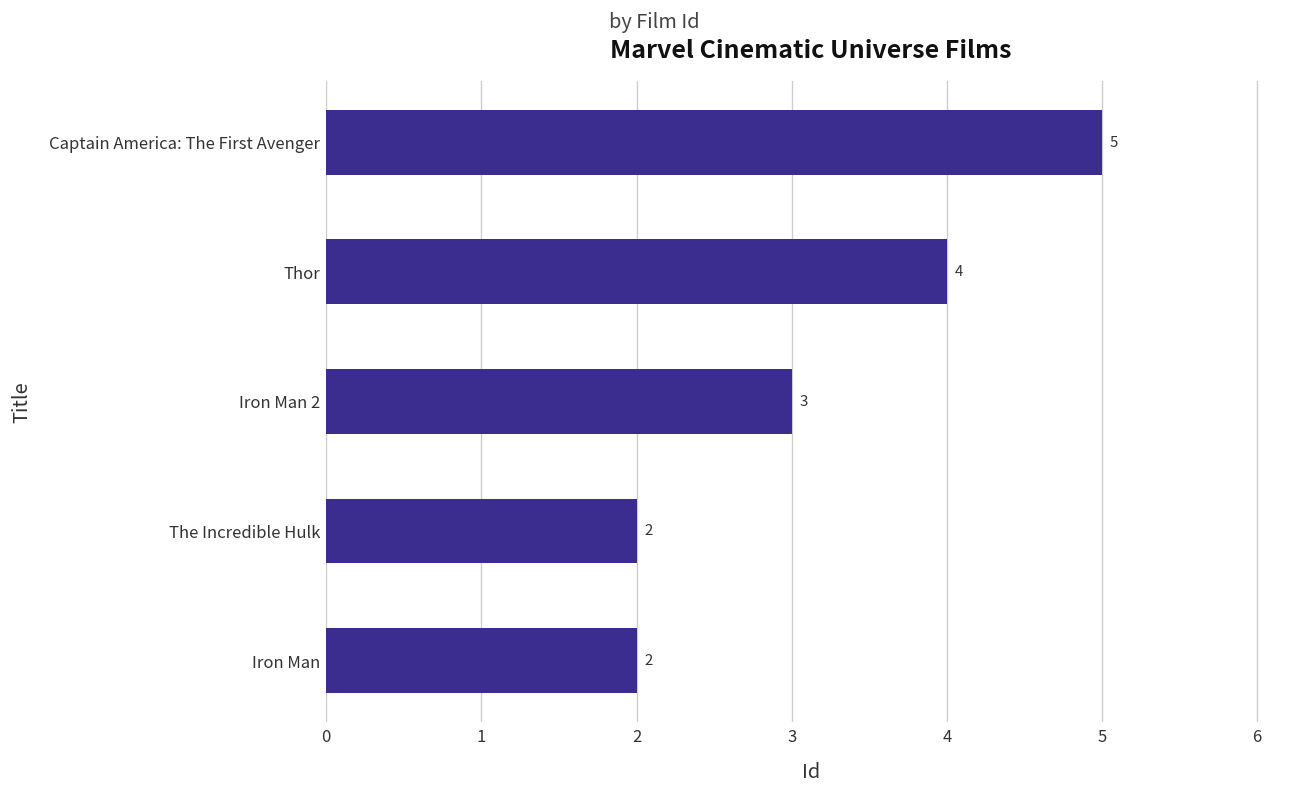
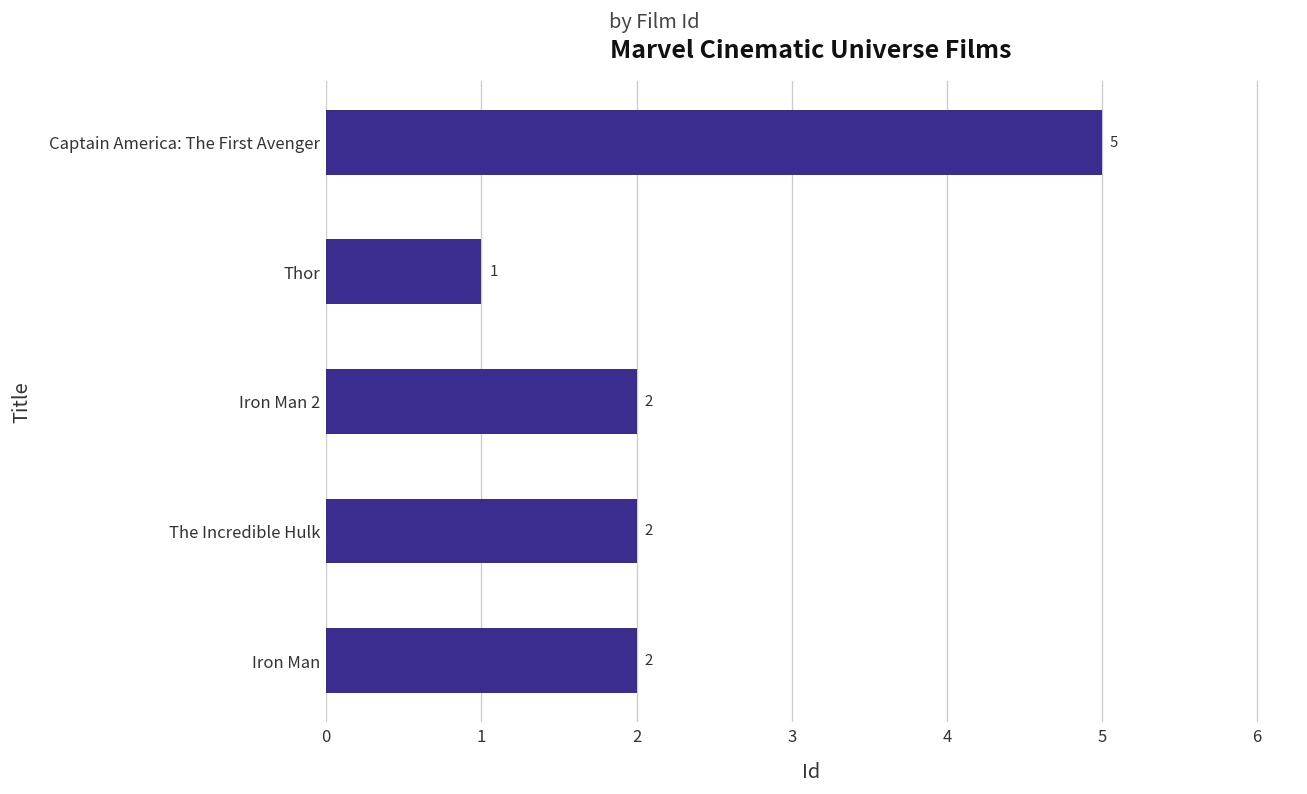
  {
    "Captain America: The First Avenger": 5,
-   "Thor": 4,
-   "Iron Man 2": 3,
+   "Thor": 1,
+   "Iron Man 2": 2,
    "The Incredible Hulk": 2,
    "Iron Man": 2
  }
